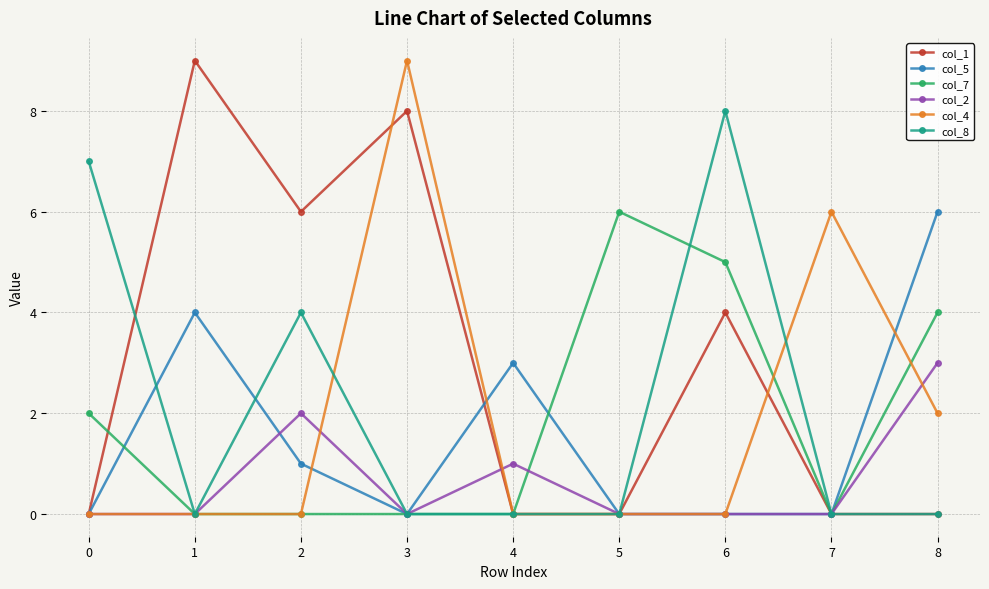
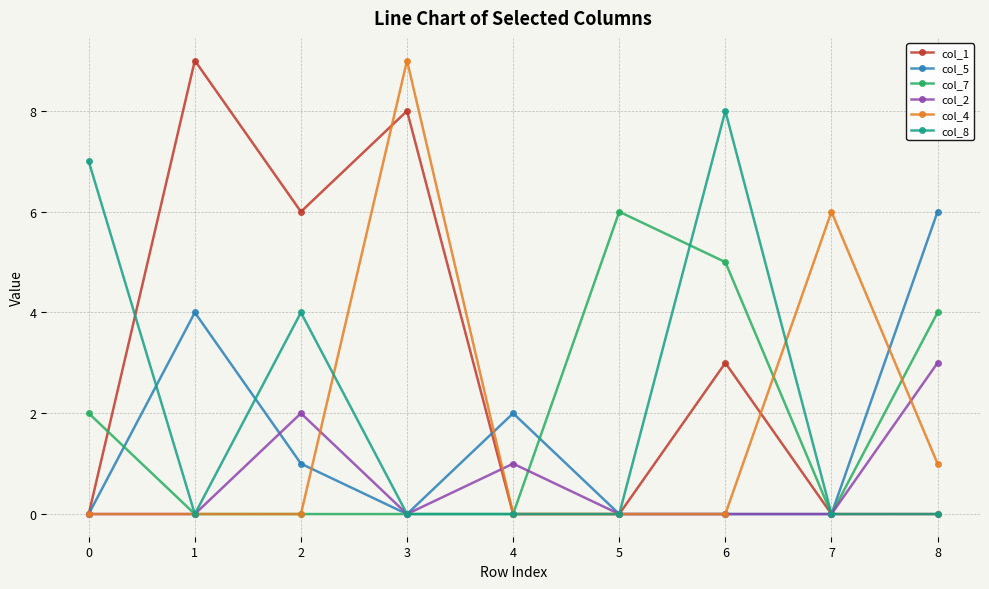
  {
    "col_1": {
      "1": 9,
      "2": 6,
      "3": 8,
-     "6": 4
+     "6": 3
    },
    "col_5": {
      "1": 4,
      "2": 1,
-     "4": 3,
+     "4": 2,
      "8": 6
    },
    "col_2": {
      "2": 2,
      "4": 1,
      "8": 3
    },
    "col_4": {
      "3": 9,
      "7": 6,
-     "8": 2
+     "8": 1
    }
  }
